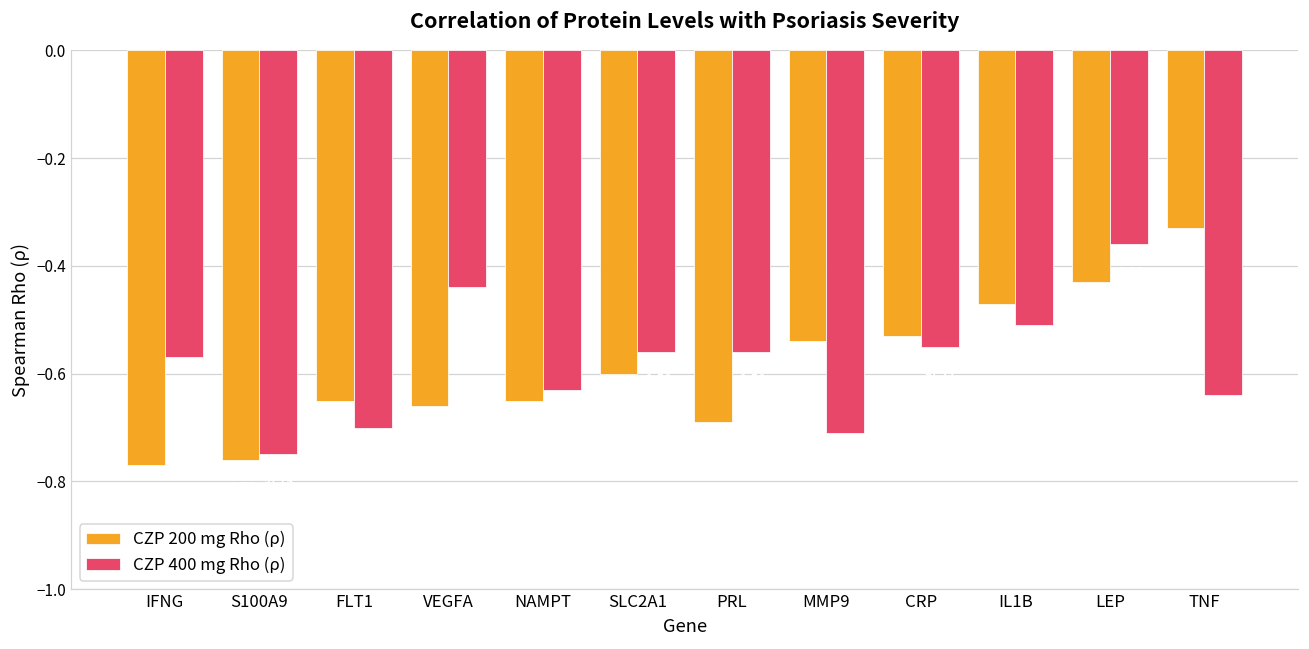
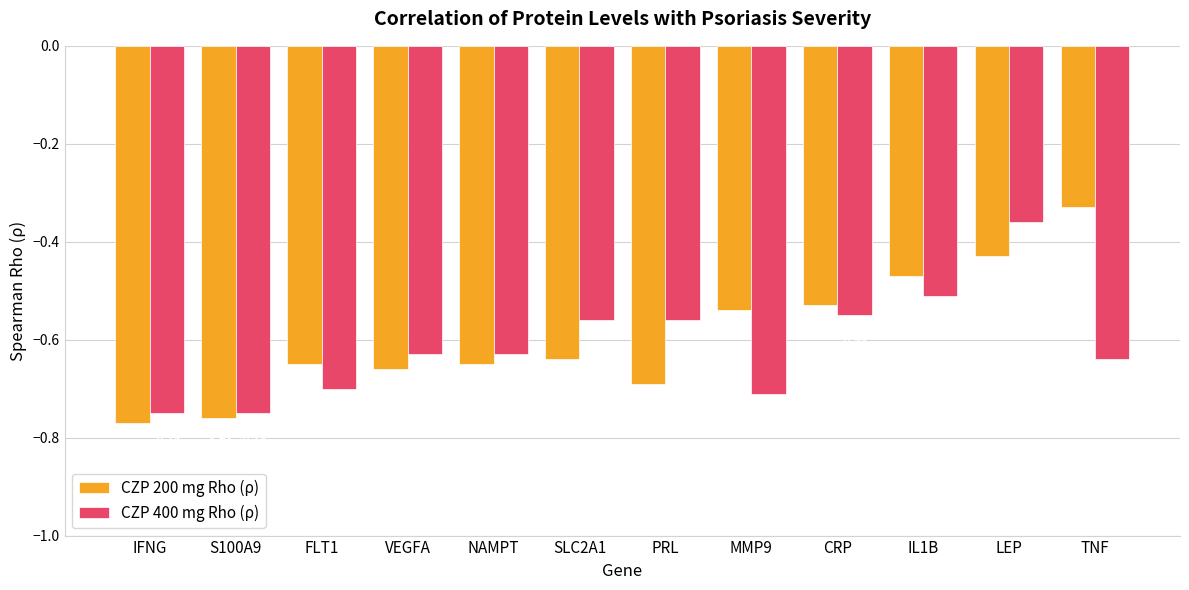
  {
    "CZP 200 mg Rho (ρ)": {
      "IFNG": -0.77,
      "S100A9": -0.76,
      "FLT1": -0.65,
      "VEGFA": -0.66,
      "NAMPT": -0.65,
-     "SLC2A1": -0.60,
+     "SLC2A1": -0.64,
      "PRL": -0.69,
      "MMP9": -0.54,
      "CRP": -0.53,
      "IL1B": -0.47,
      "LEP": -0.43,
      "TNF": -0.33
    },
    "CZP 400 mg Rho (ρ)": {
-     "IFNG": -0.57,
+     "IFNG": -0.75,
      "S100A9": -0.75,
      "FLT1": -0.70,
-     "VEGFA": -0.44,
+     "VEGFA": -0.63,
      "NAMPT": -0.63,
      "SLC2A1": -0.56,
      "PRL": -0.56,
      "MMP9": -0.71,
      "CRP": -0.55,
      "IL1B": -0.51,
      "LEP": -0.36,
      "TNF": -0.64
    }
  }
